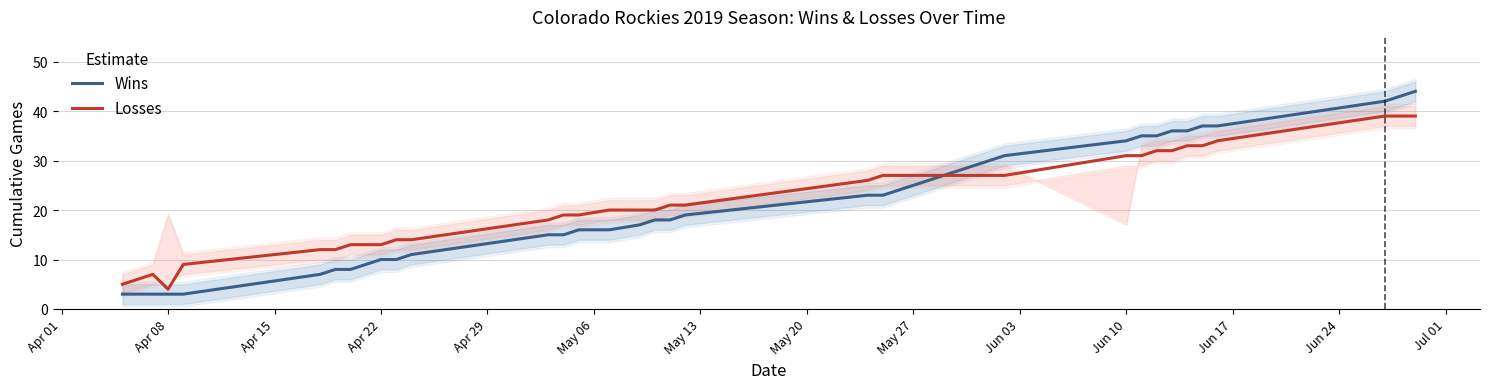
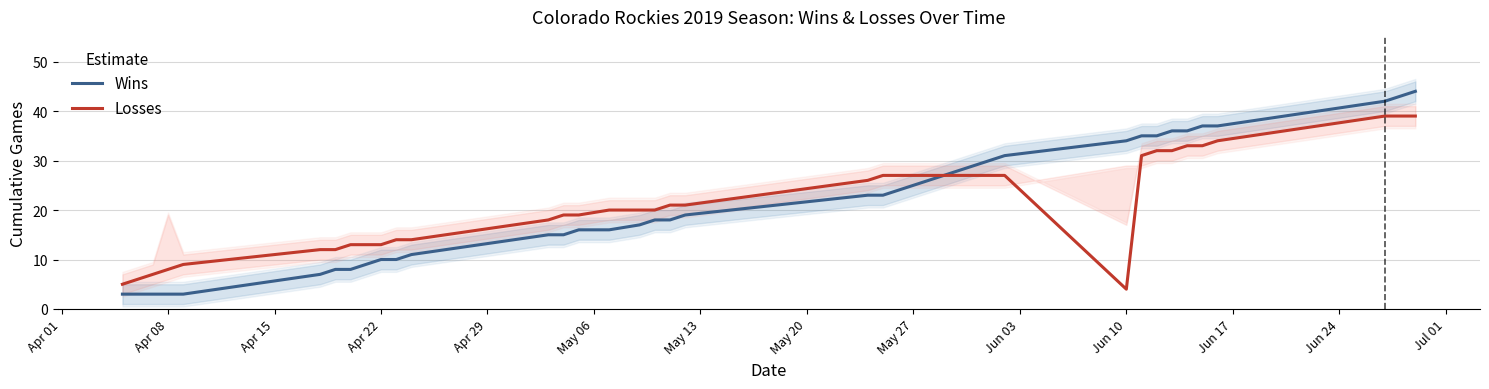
  {
    "Losses": {
-     "Apr 08": 4,
-     "Jun 10": 31
+     "Apr 08": 8,
+     "Jun 10": 4
    }
  }
